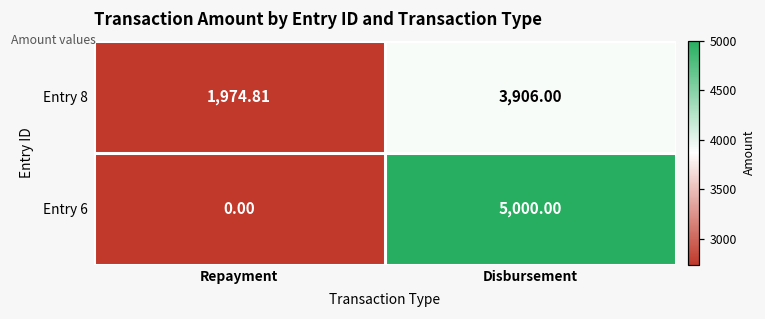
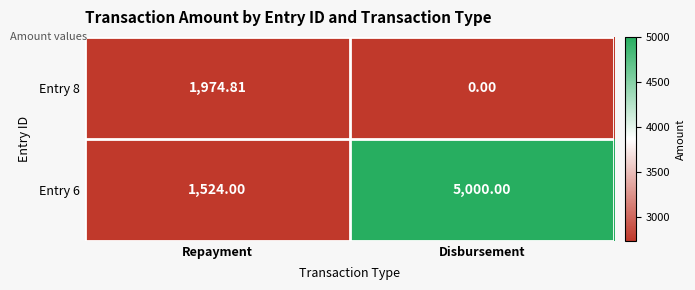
  {
    "Entry 8": {
      "Repayment": "1,974.81",
-     "Disbursement": "3,906.00"
+     "Disbursement": "0.00"
    },
    "Entry 6": {
-     "Repayment": "0.00",
+     "Repayment": "1,524.00",
      "Disbursement": "5,000.00"
    }
  }
